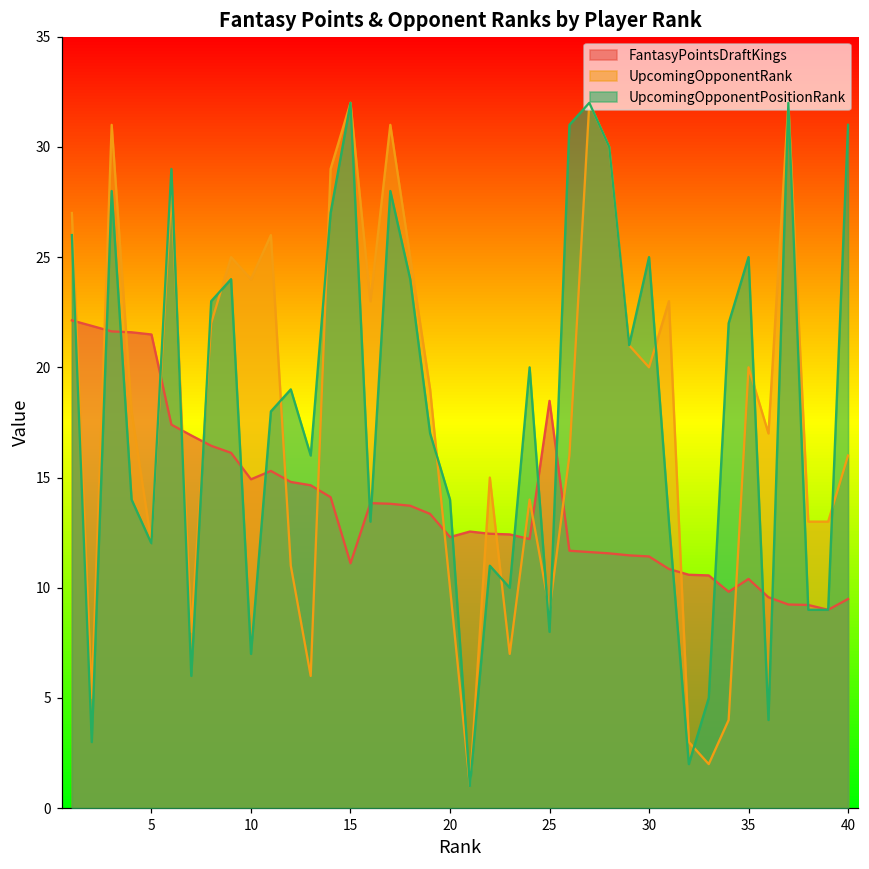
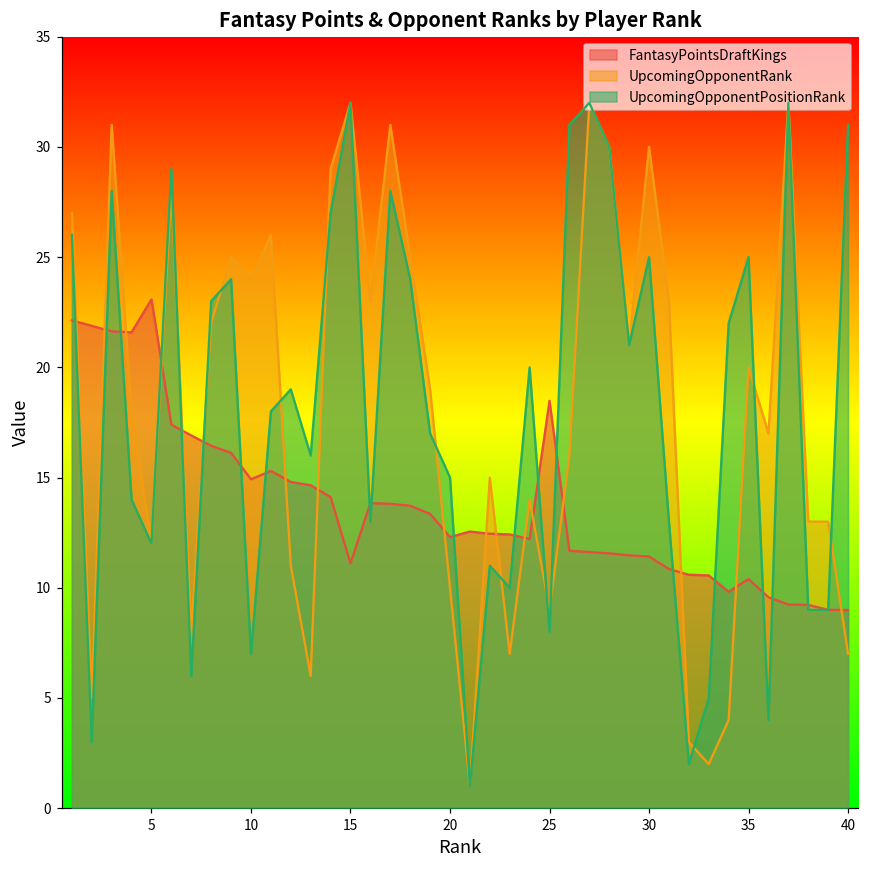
  {
    "FantasyPointsDraftKings": {
-     "5": 21.5,
+     "5": 23.1,
      "10": 14.9,
      "15": 11.1,
      "20": 12.3,
      "25": 18.5,
      "30": 11.4,
      "35": 10.4,
-     "40": 9.5
+     "40": 9.0
    },
    "UpcomingOpponentRank": {
      "10": 24,
      "20": 10,
      "25": 9,
-     "30": 20,
+     "30": 30,
      "35": 20,
-     "40": 16
+     "40": 7
    },
    "UpcomingOpponentPositionRank": {
      "10": 7,
-     "20": 14,
+     "20": 15,
      "25": 8,
      "30": 25,
      "35": 25,
      "40": 31
    }
  }
